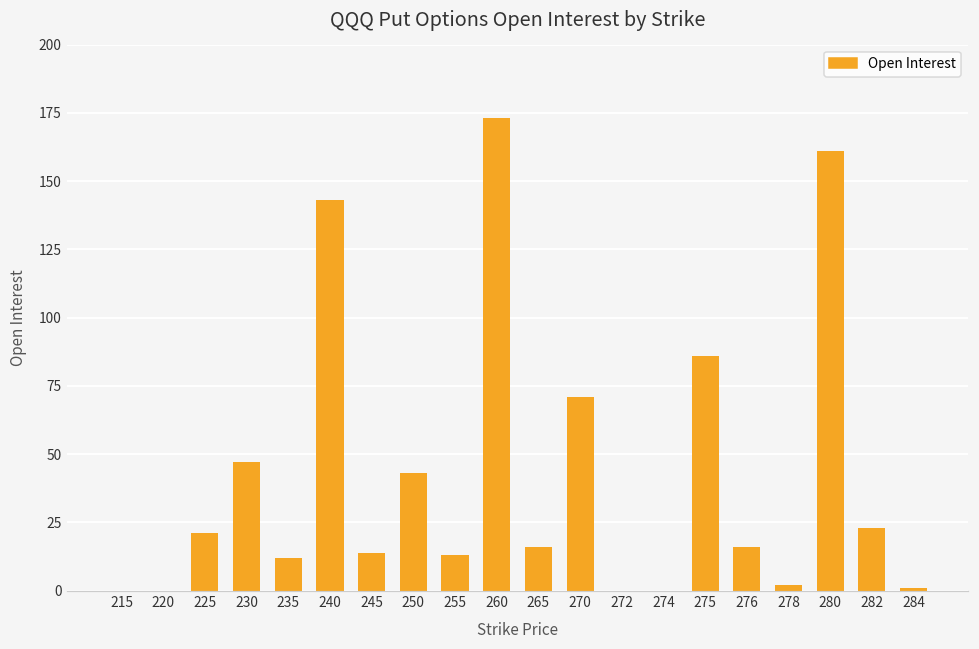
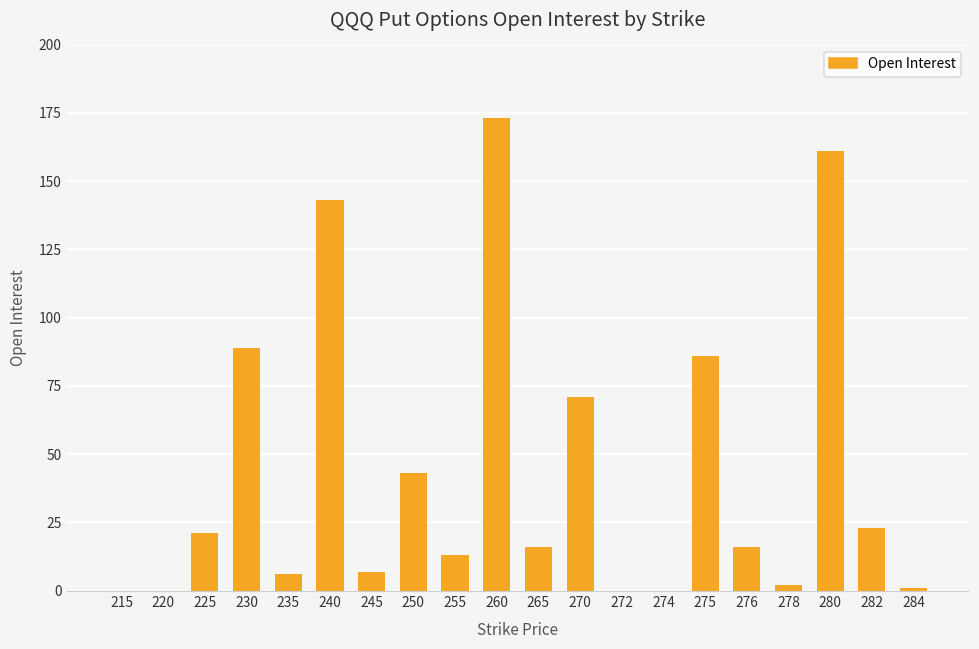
  {
    "215": 0,
    "220": 0,
    "225": 21,
-   "230": 47,
-   "235": 12,
+   "230": 89,
+   "235": 6,
    "240": 143,
-   "245": 14,
+   "245": 7,
    "250": 43,
    "255": 13,
    "260": 173,
    "265": 16,
    "270": 71,
    "272": 0,
    "274": 0,
    "275": 86,
    "276": 16,
    "278": 2,
    "280": 161,
    "282": 23
  }
